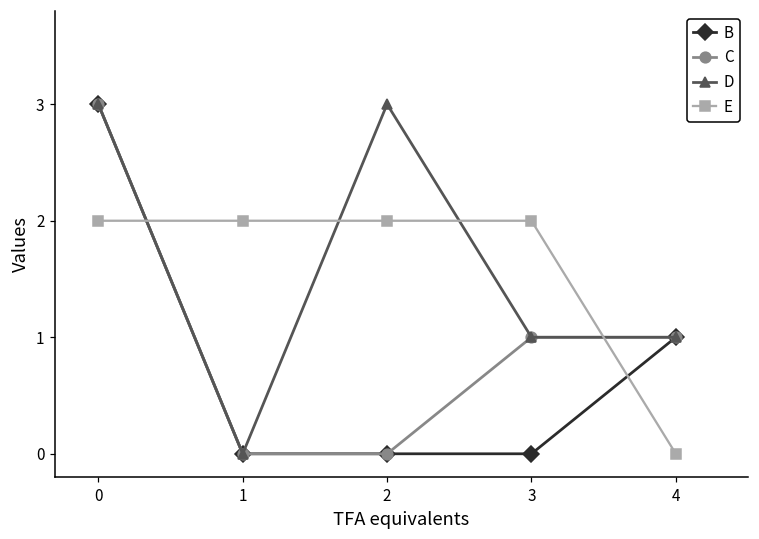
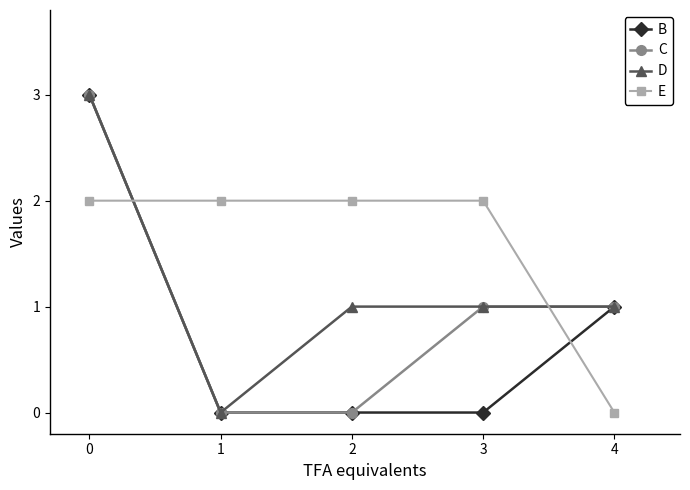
  {
    "B": {
      "3": 0
    },
    "D": {
-     "2": 3
+     "2": 1
    }
  }
